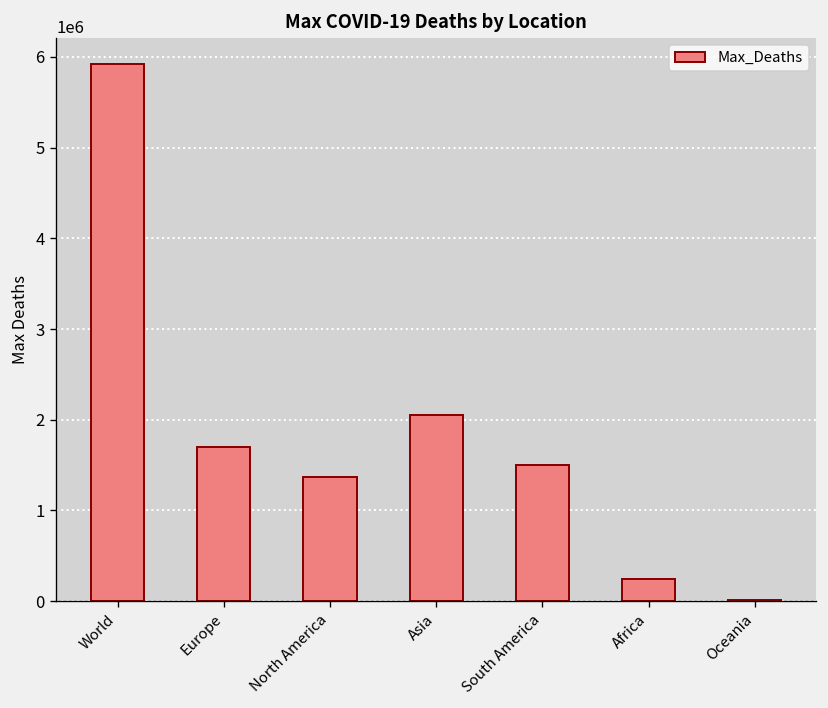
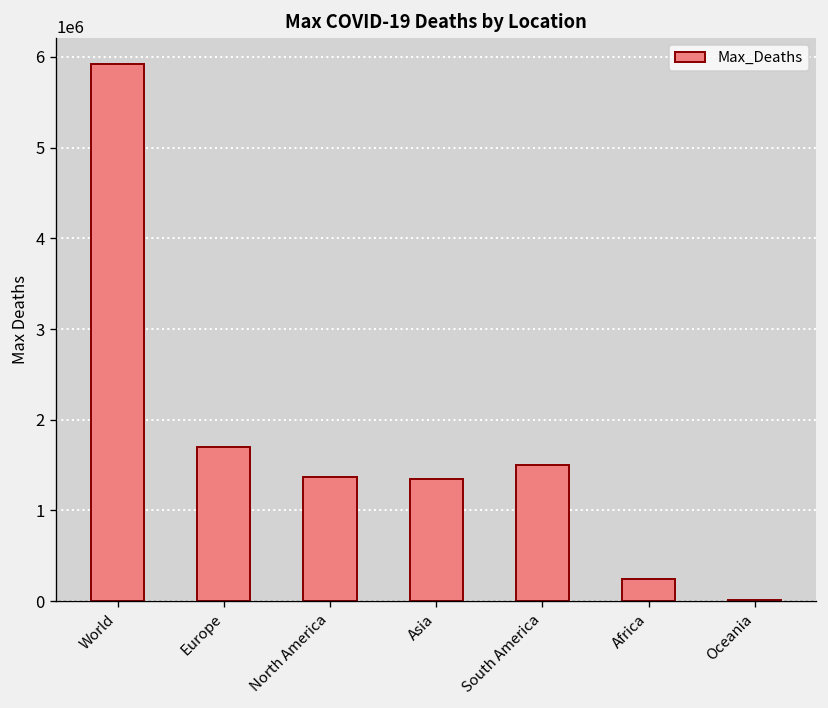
  {
    "World": 5900000,
    "Europe": 1700000,
    "North America": 1400000,
-   "Asia": 2100000,
+   "Asia": 1300000,
    "South America": 1500000,
    "Africa": 200000
  }
